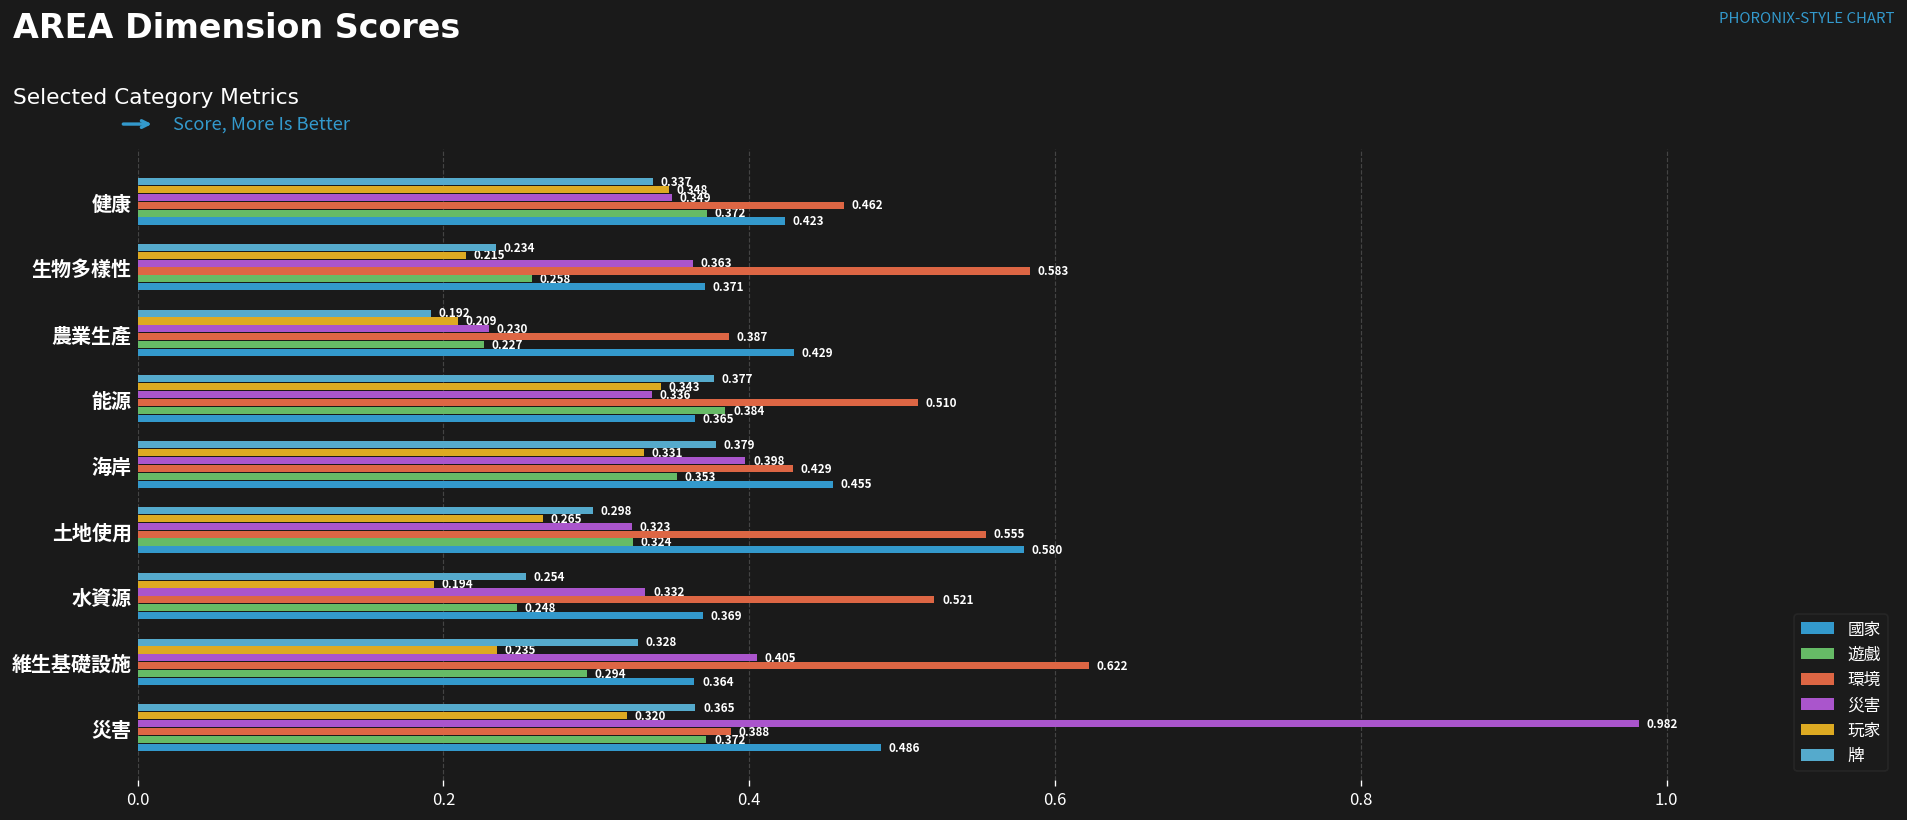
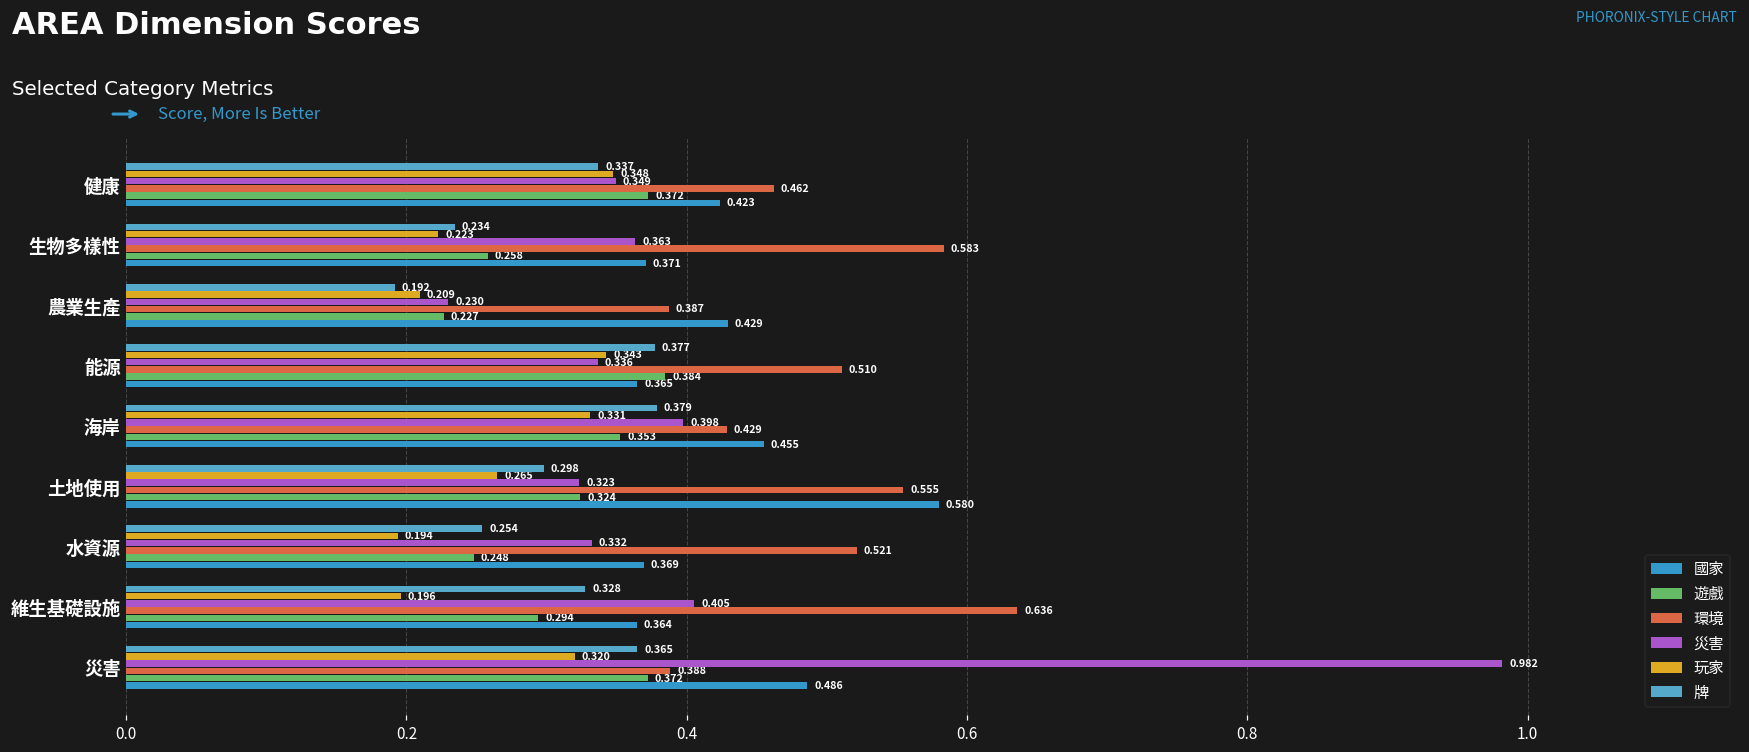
  {
    "遊戲": {
      "健康": 0.372,
      "生物多樣性": 0.258,
      "農業生產": 0.227,
      "能源": 0.384,
      "海岸": 0.353,
      "土地使用": 0.324,
      "水資源": 0.248,
      "維生基礎設施": 0.294,
      "災害": 0.372
    },
    "環境": {
      "健康": 0.462,
      "生物多樣性": 0.583,
      "農業生產": 0.387,
      "能源": 0.510,
      "海岸": 0.429,
      "土地使用": 0.555,
      "水資源": 0.521,
-     "維生基礎設施": 0.622,
+     "維生基礎設施": 0.636,
      "災害": 0.388
    },
    "災害": {
      "生物多樣性": 0.363,
      "農業生產": 0.230,
      "海岸": 0.398,
      "土地使用": 0.323,
      "水資源": 0.332,
      "維生基礎設施": 0.405,
      "災害": 0.982
    },
    "玩家": {
-     "生物多樣性": 0.215,
+     "生物多樣性": 0.223,
      "農業生產": 0.209,
      "海岸": 0.331,
      "土地使用": 0.265,
      "水資源": 0.194,
-     "維生基礎設施": 0.235,
+     "維生基礎設施": 0.196,
      "災害": 0.320
    }
  }
